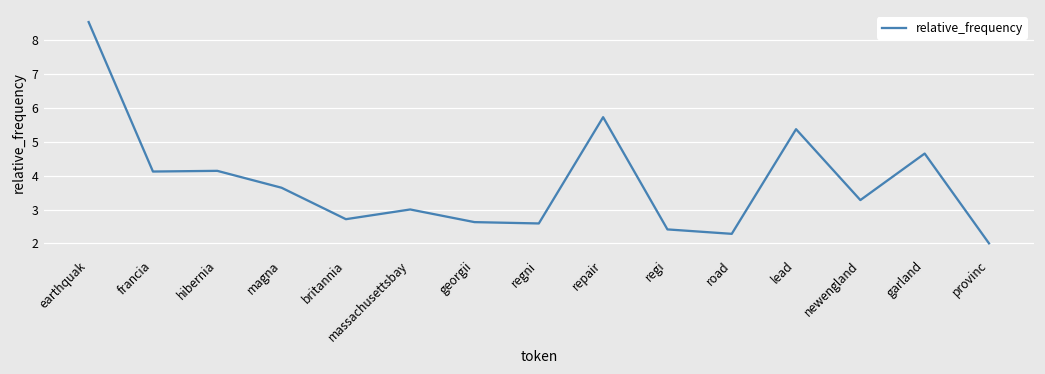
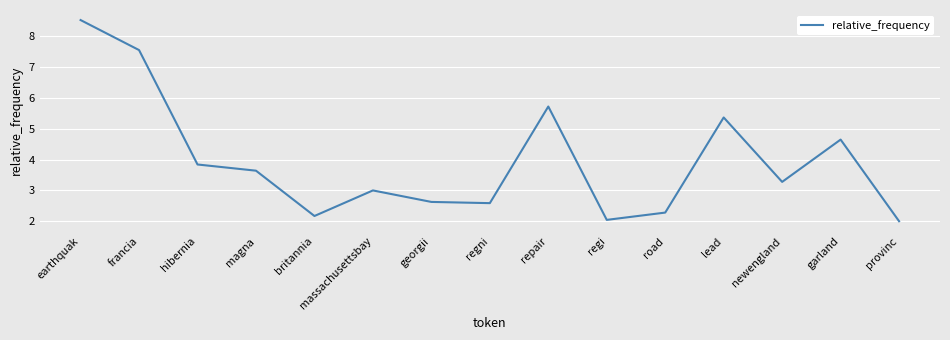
  {
    "earthquak": 8.5,
-   "francia": 4.1,
-   "hibernia": 4.1,
+   "francia": 7.6,
+   "hibernia": 3.8,
    "magna": 3.6,
-   "britannia": 2.7,
+   "britannia": 2.2,
    "massachusettsbay": 3.0,
    "georgii": 2.6,
    "regni": 2.6,
    "repair": 5.7,
-   "regi": 2.4,
+   "regi": 2.0,
    "road": 2.3,
    "lead": 5.4,
    "newengland": 3.3,
    "garland": 4.7,
    "provinc": 2.0
  }
